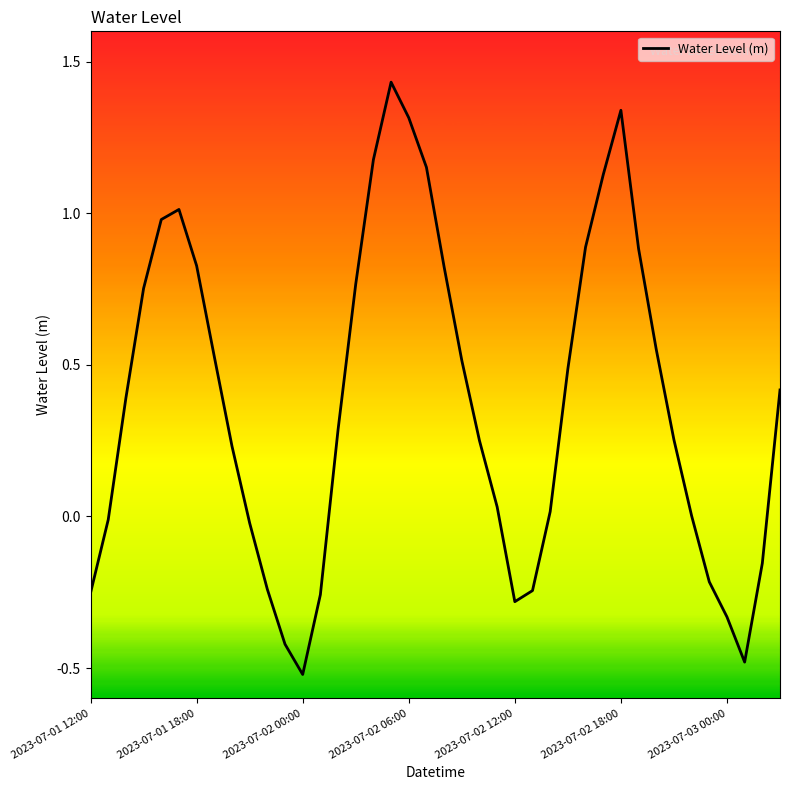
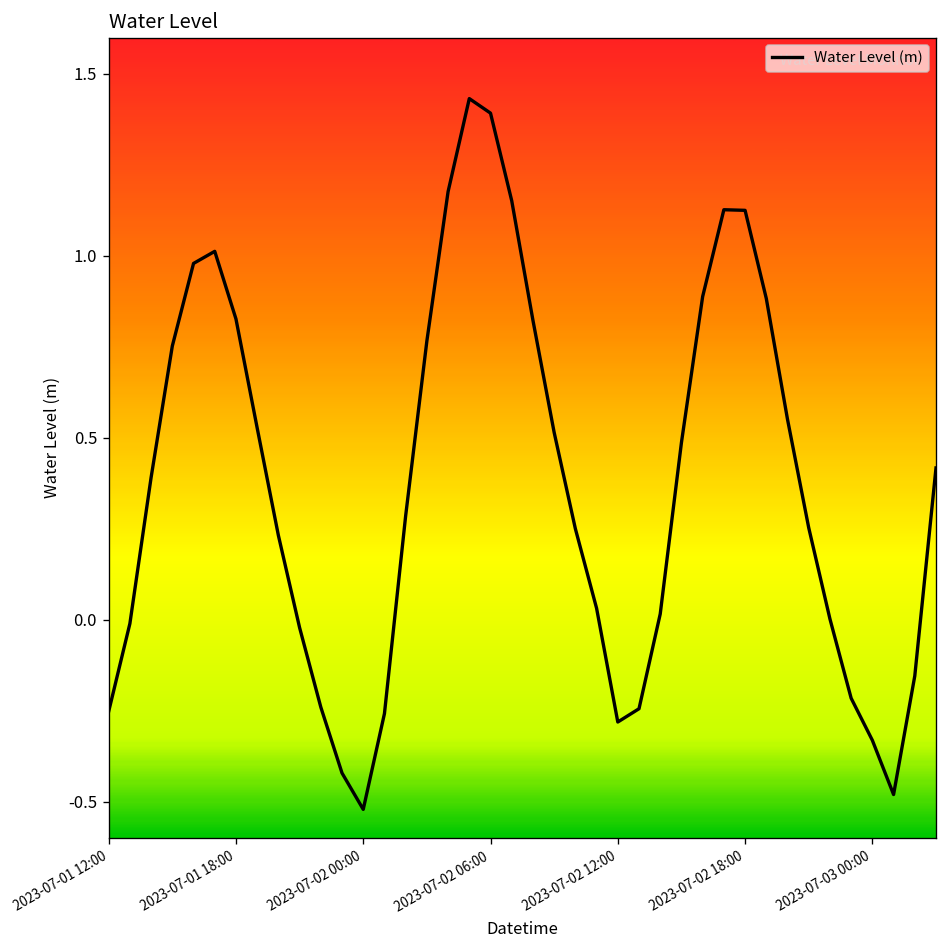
  {
    "2023-07-01 12:00": -0.25,
    "2023-07-01 18:00": 0.83,
    "2023-07-02 00:00": -0.52,
-   "2023-07-02 06:00": 1.31,
+   "2023-07-02 06:00": 1.39,
    "2023-07-02 12:00": -0.28,
-   "2023-07-02 18:00": 1.34,
+   "2023-07-02 18:00": 1.13,
    "2023-07-03 00:00": -0.33
  }
